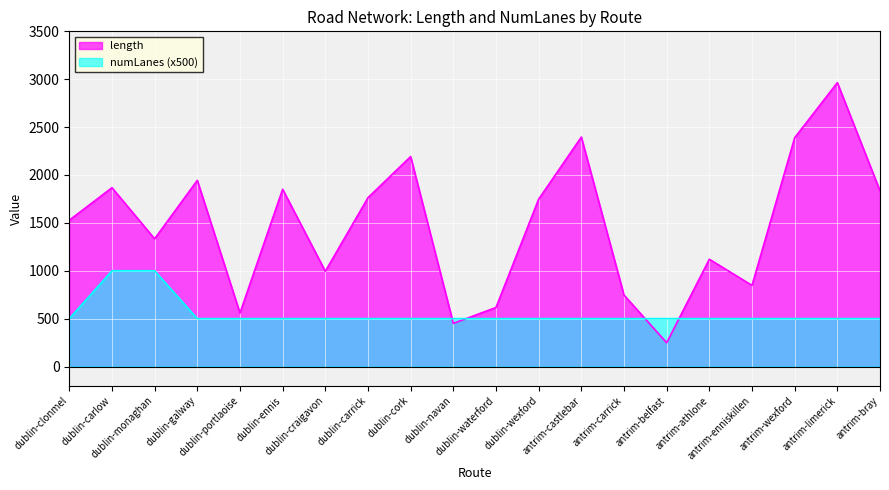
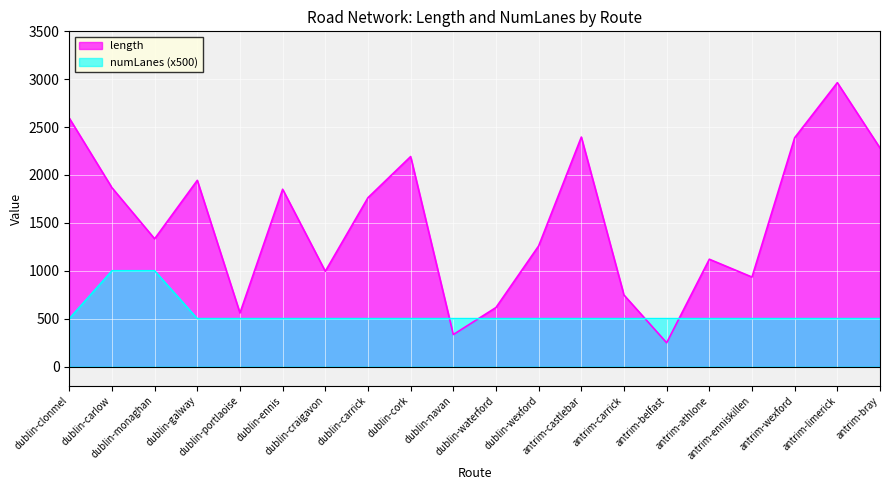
  {
    "length": {
-     "dublin-clonmel": 1500,
+     "dublin-clonmel": 2600,
      "dublin-carlow": 1900,
      "dublin-monaghan": 1300,
      "dublin-galway": 1900,
      "dublin-portlaoise": 600,
      "dublin-ennis": 1900,
      "dublin-craigavon": 1000,
      "dublin-carrick": 1800,
      "dublin-cork": 2200,
-     "dublin-navan": 500,
+     "dublin-navan": 300,
      "dublin-waterford": 600,
-     "dublin-wexford": 1700,
+     "dublin-wexford": 1300,
      "antrim-castlebar": 2400,
      "antrim-carrick": 700,
      "antrim-belfast": 200,
      "antrim-athlone": 1100,
-     "antrim-enniskillen": 800,
+     "antrim-enniskillen": 900,
      "antrim-wexford": 2400,
      "antrim-limerick": 3000,
-     "antrim-bray": 1800
+     "antrim-bray": 2300
    },
    "numLanes (x500)": {
      "dublin-clonmel": 500,
      "dublin-carlow": 1000,
      "dublin-monaghan": 1000,
      "dublin-galway": 500,
      "dublin-portlaoise": 500,
      "dublin-ennis": 500,
      "dublin-craigavon": 500,
      "dublin-carrick": 500,
      "dublin-cork": 500,
      "dublin-navan": 500,
      "dublin-waterford": 500,
      "dublin-wexford": 500,
      "antrim-castlebar": 500,
      "antrim-carrick": 500,
      "antrim-belfast": 500,
      "antrim-athlone": 500,
      "antrim-enniskillen": 500,
      "antrim-wexford": 500,
      "antrim-limerick": 500,
      "antrim-bray": 500
    }
  }
